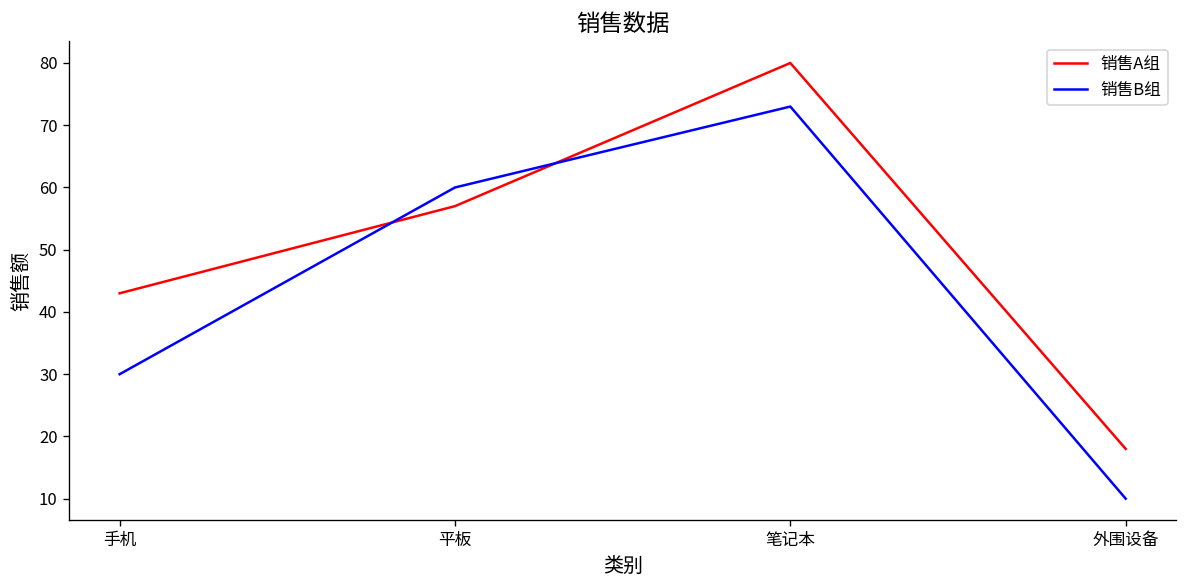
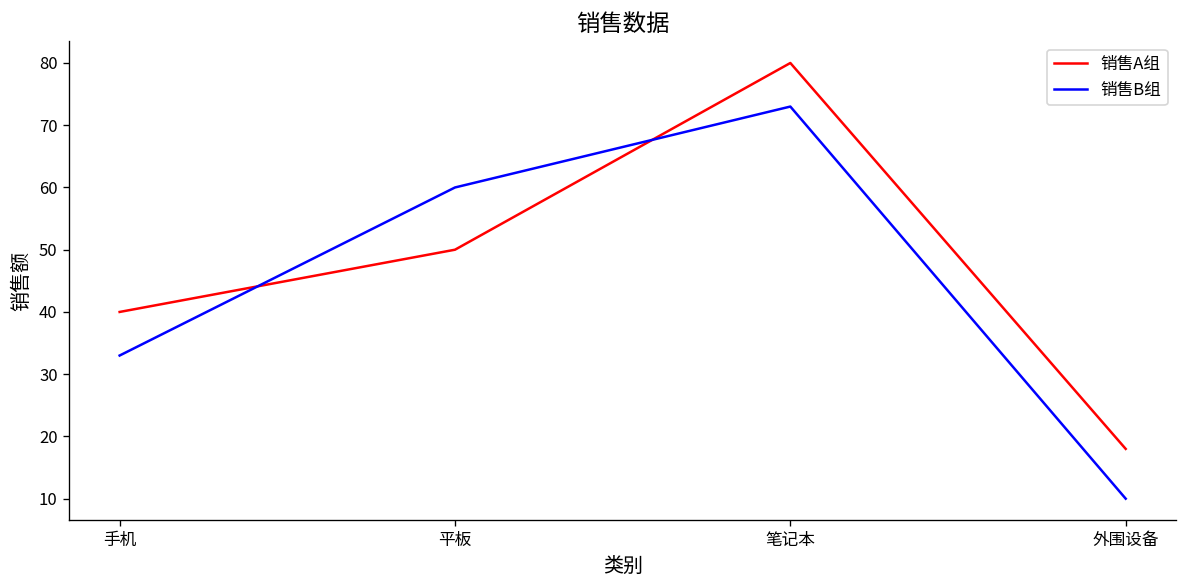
  {
    "销售A组": {
-     "手机": 43,
-     "平板": 57,
+     "手机": 40,
+     "平板": 50,
      "笔记本": 80,
      "外围设备": 18
    },
    "销售B组": {
-     "手机": 30,
+     "手机": 33,
      "平板": 60,
      "笔记本": 73,
      "外围设备": 10
    }
  }
